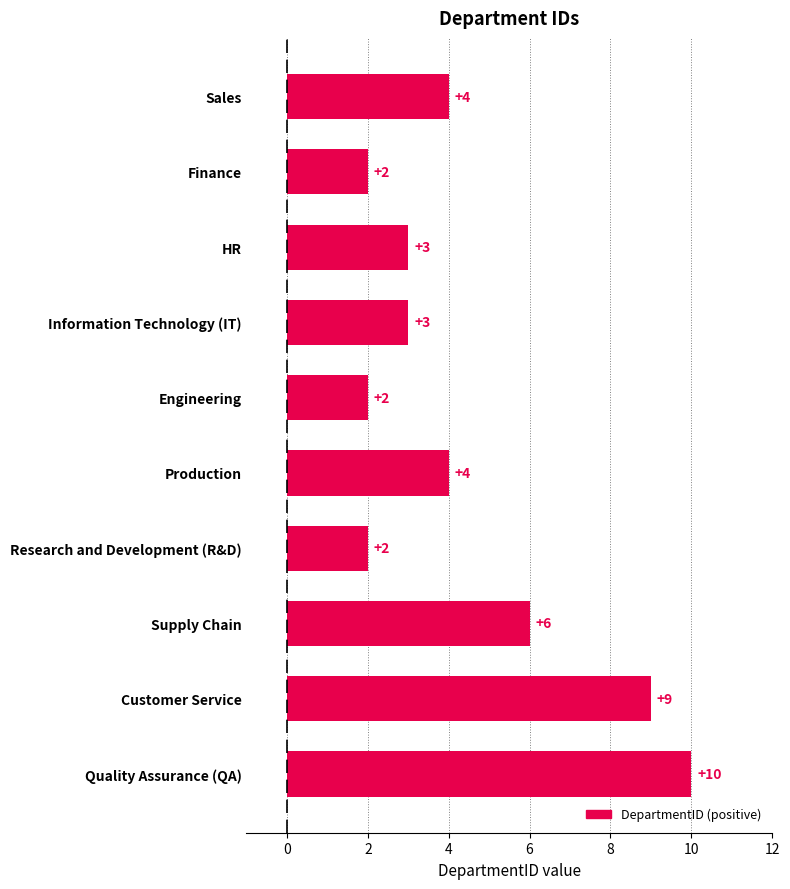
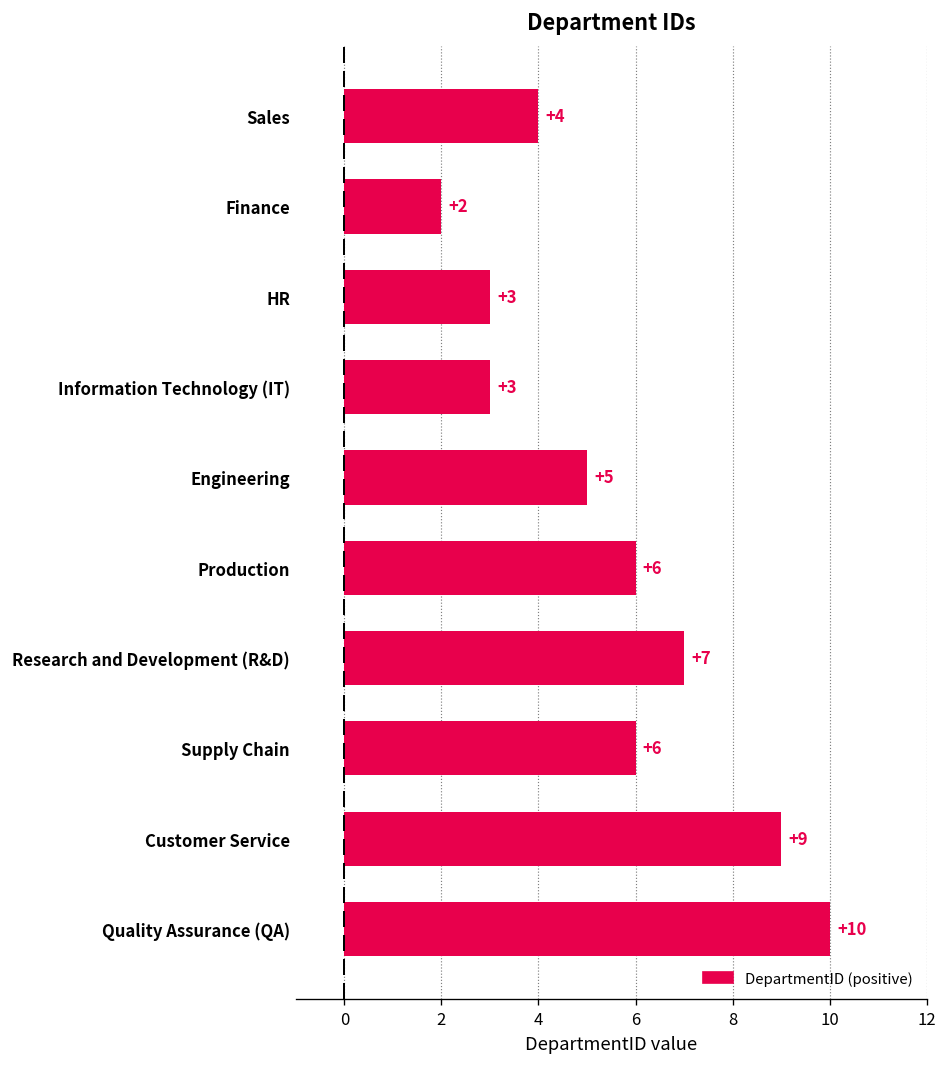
  {
    "Sales": "+4",
    "Finance": "+2",
    "HR": "+3",
    "Information Technology (IT)": "+3",
-   "Engineering": "+2",
-   "Production": "+4",
-   "Research and Development (R&D)": "+2",
+   "Engineering": "+5",
+   "Production": "+6",
+   "Research and Development (R&D)": "+7",
    "Supply Chain": "+6",
    "Customer Service": "+9",
    "Quality Assurance (QA)": "+10"
  }
